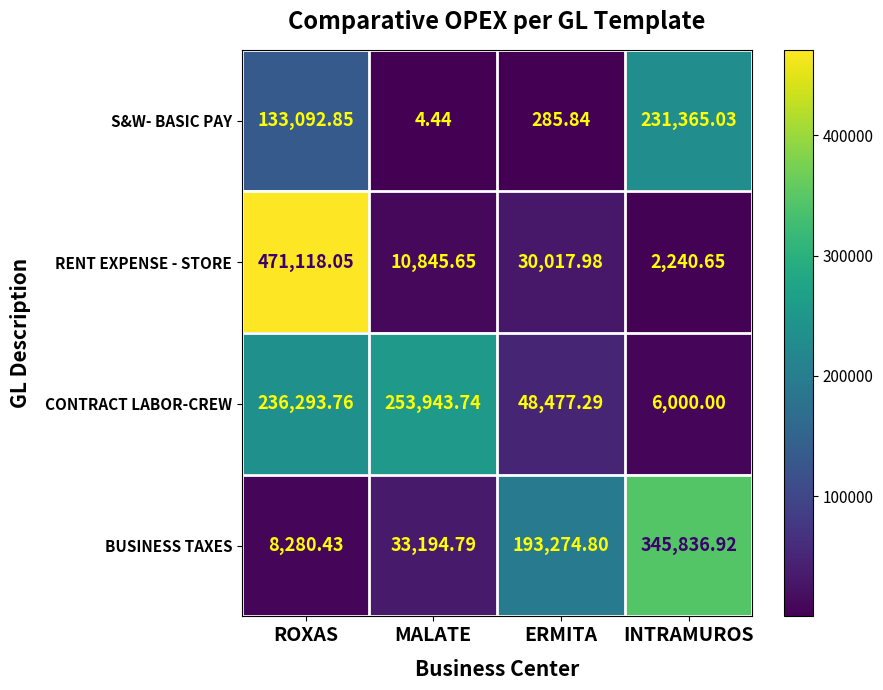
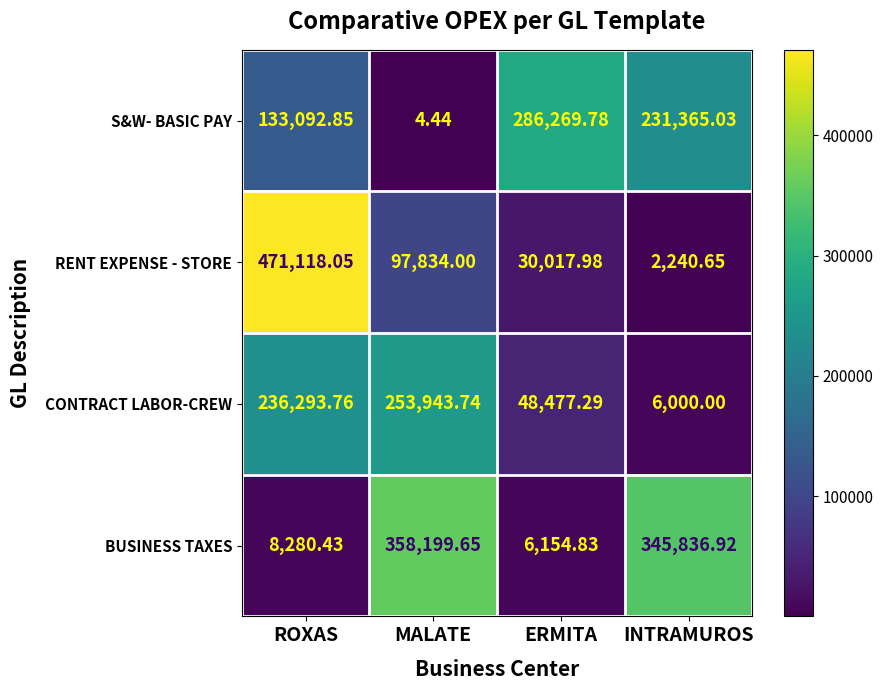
  {
    "S&W- BASIC PAY": {
      "ROXAS": "133,092.85",
      "MALATE": "4.44",
-     "ERMITA": "285.84",
+     "ERMITA": "286,269.78",
      "INTRAMUROS": "231,365.03"
    },
    "RENT EXPENSE - STORE": {
      "ROXAS": "471,118.05",
-     "MALATE": "10,845.65",
+     "MALATE": "97,834.00",
      "ERMITA": "30,017.98",
      "INTRAMUROS": "2,240.65"
    },
    "CONTRACT LABOR-CREW": {
      "ROXAS": "236,293.76",
      "MALATE": "253,943.74",
      "ERMITA": "48,477.29",
      "INTRAMUROS": "6,000.00"
    },
    "BUSINESS TAXES": {
      "ROXAS": "8,280.43",
-     "MALATE": "33,194.79",
-     "ERMITA": "193,274.80",
+     "MALATE": "358,199.65",
+     "ERMITA": "6,154.83",
      "INTRAMUROS": "345,836.92"
    }
  }
